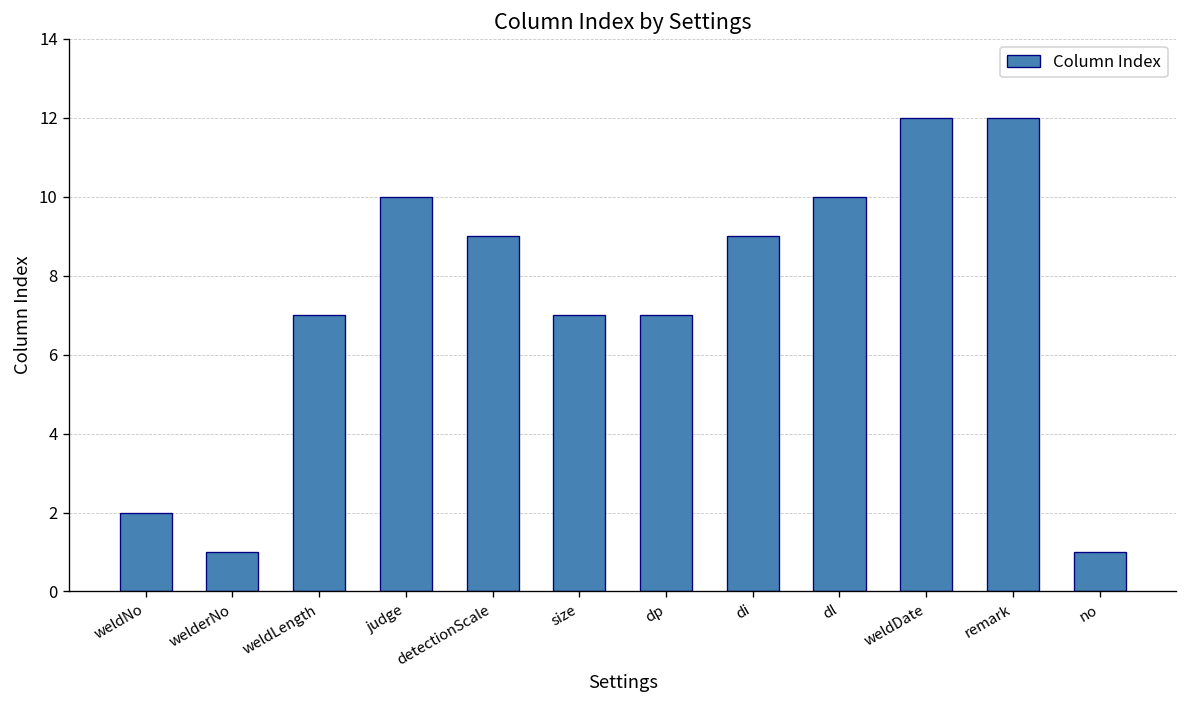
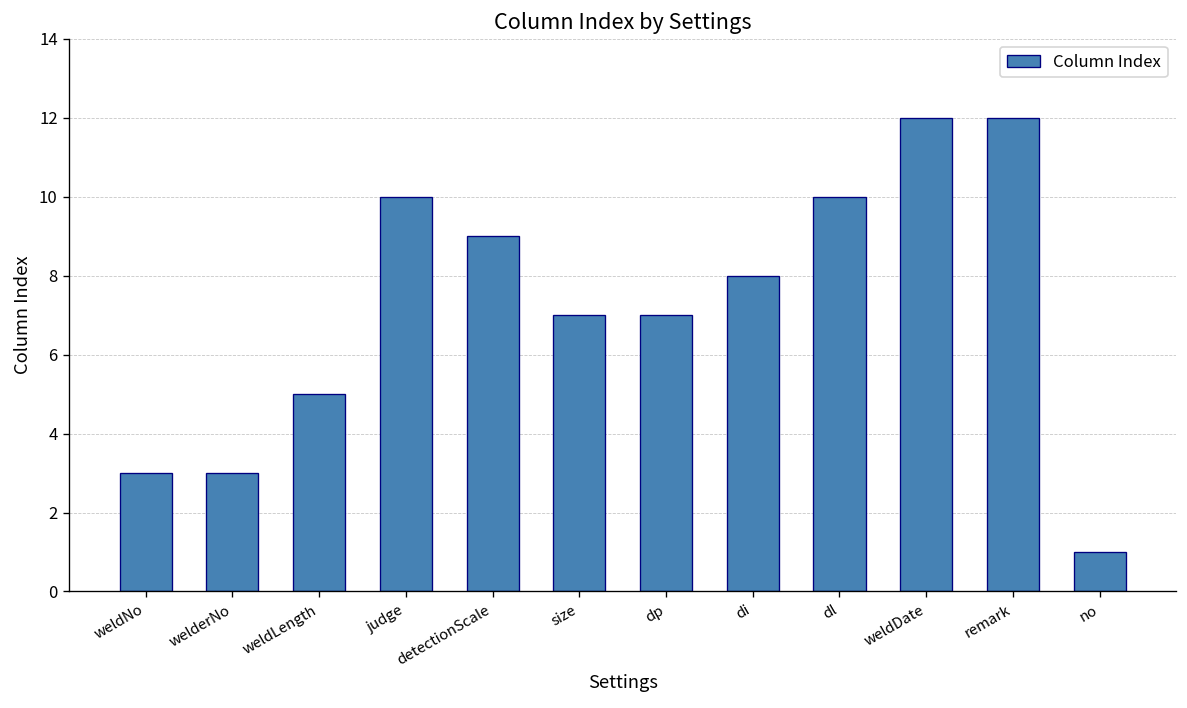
  {
-   "weldNo": 2,
-   "welderNo": 1,
-   "weldLength": 7,
+   "weldNo": 3,
+   "welderNo": 3,
+   "weldLength": 5,
    "judge": 10,
    "detectionScale": 9,
    "size": 7,
    "dp": 7,
-   "di": 9,
+   "di": 8,
    "dl": 10,
    "weldDate": 12,
    "remark": 12,
    "no": 1
  }
